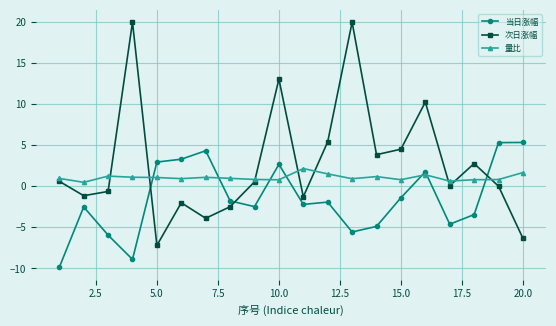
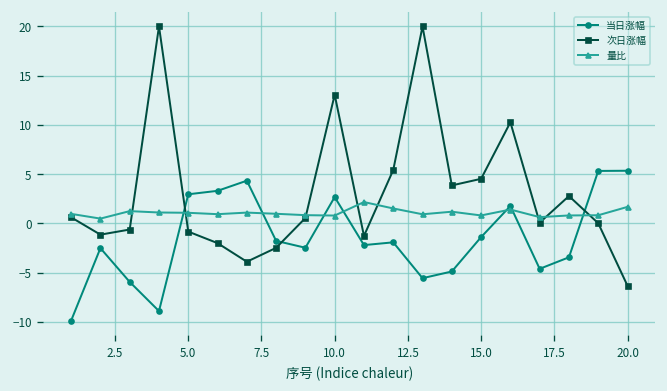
  {
    "次日涨幅": {
-     "5.0": -7,
+     "5.0": -1,
      "10.0": 13,
      "15.0": 5,
      "20.0": -6
    }
  }
